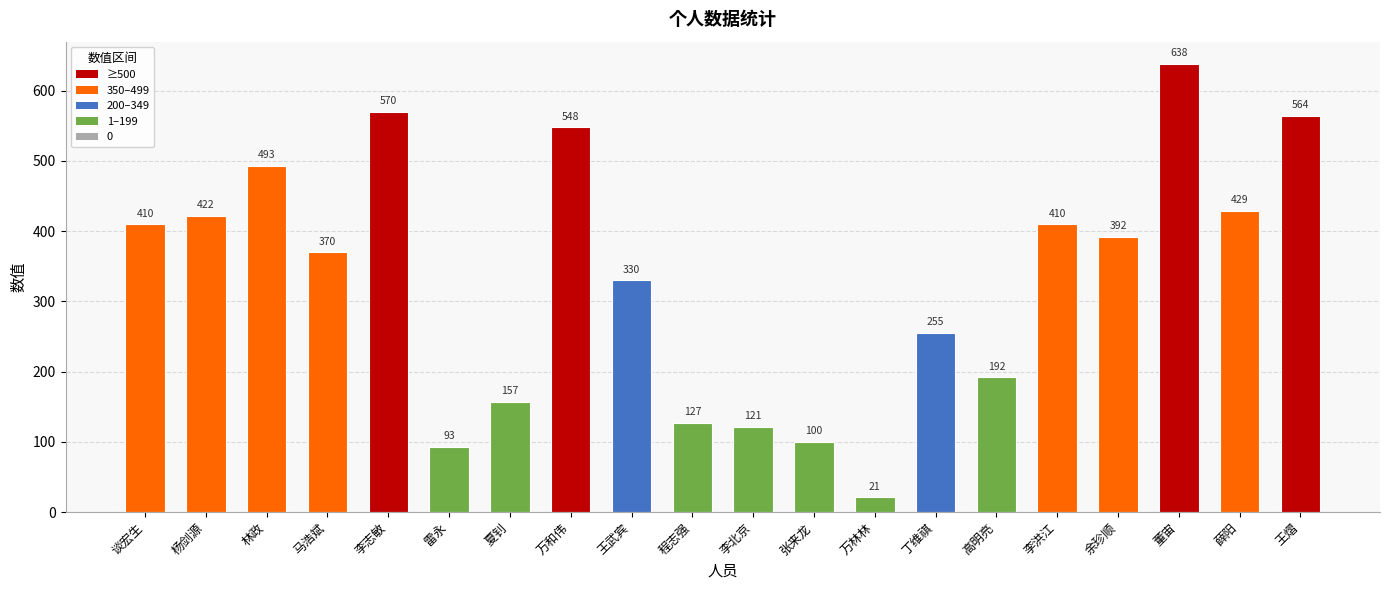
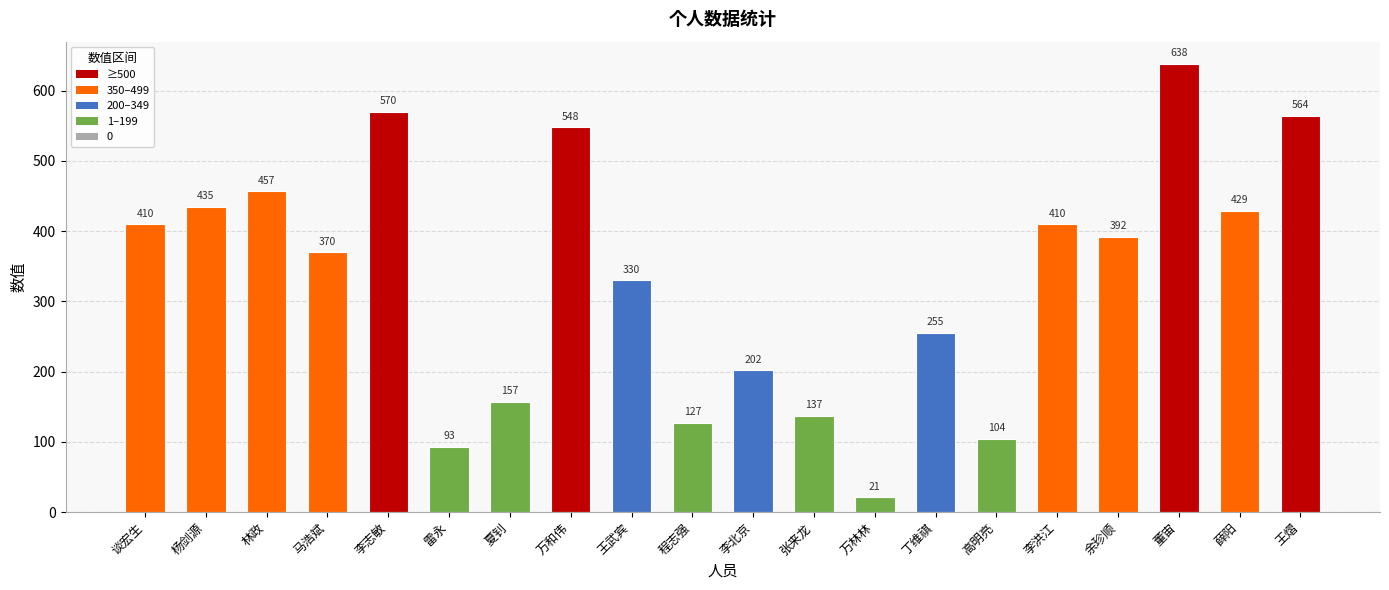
  {
    "谈宏生": 410,
-   "杨剑源": 422,
-   "林政": 493,
+   "杨剑源": 435,
+   "林政": 457,
    "马浩斌": 370,
    "李志敏": 570,
    "雷永": 93,
    "夏钊": 157,
    "万和伟": 548,
    "王武宾": 330,
    "程志强": 127,
-   "李北京": 121,
-   "张来龙": 100,
+   "李北京": 202,
+   "张来龙": 137,
    "万林林": 21,
    "丁维祺": 255,
-   "高明亮": 192,
+   "高明亮": 104,
    "李洪江": 410,
    "余珍顺": 392,
    "董宙": 638,
    "薛阳": 429,
    "王熠": 564
  }
